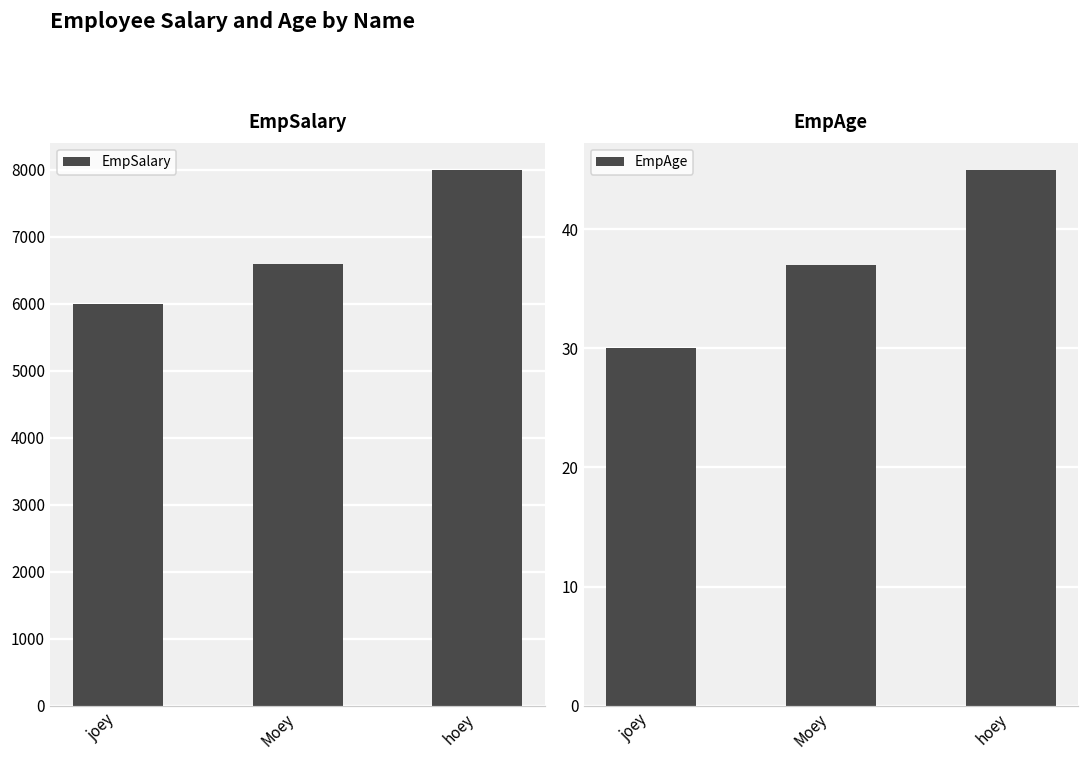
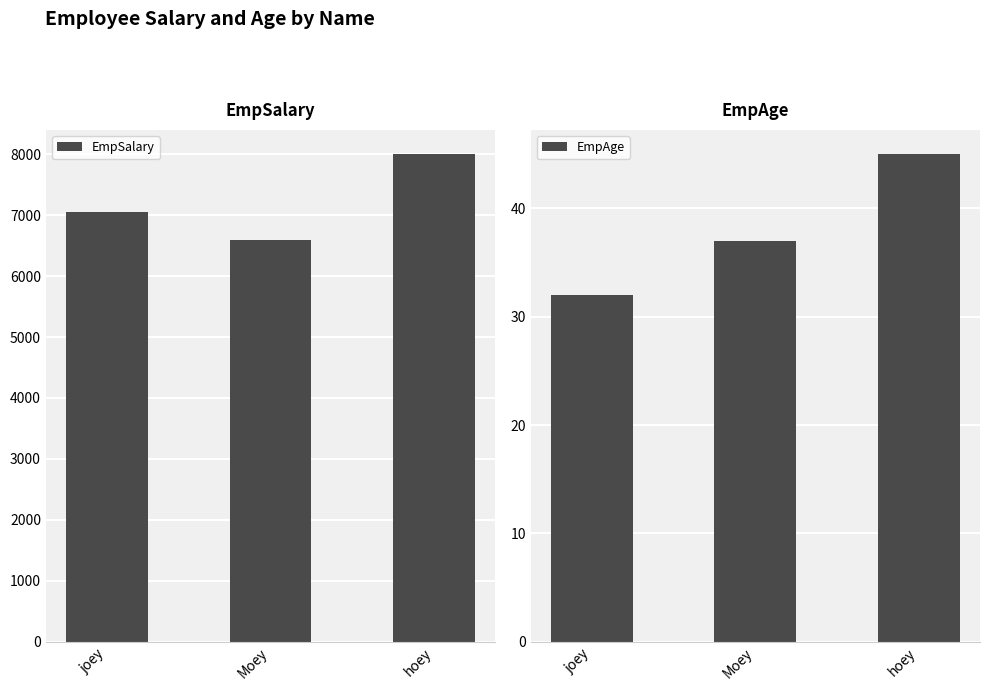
  {
    "EmpSalary": {
-     "joey": 6000,
+     "joey": 7100,
      "Moey": 6600,
      "hoey": 8000
    },
    "EmpAge": {
-     "joey": 30,
+     "joey": 32,
      "Moey": 37,
      "hoey": 45
    }
  }
